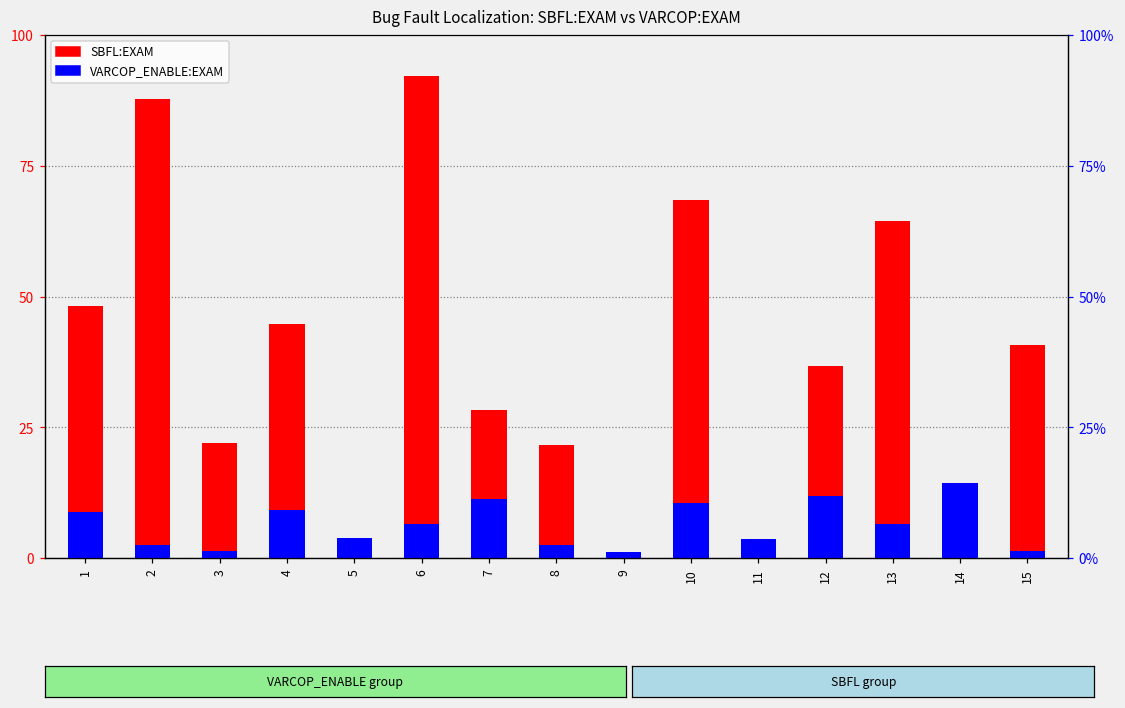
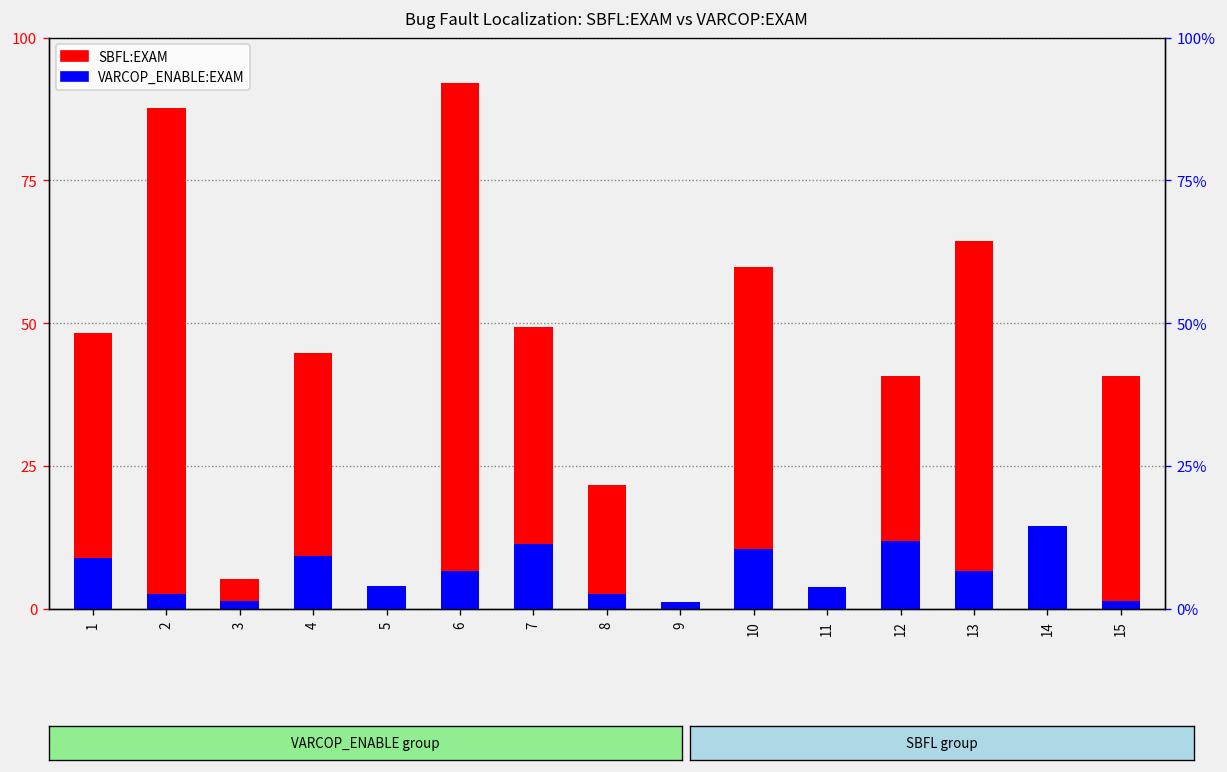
  {
    "SBFL:EXAM": {
      "1": 48,
      "2": 88,
-     "3": 22,
+     "3": 5,
      "4": 45,
      "6": 92,
-     "7": 28,
+     "7": 49,
      "8": 22,
      "9": 1,
-     "10": 68,
-     "12": 37,
+     "10": 60,
+     "12": 41,
      "13": 64,
      "15": 41
    }
  }
